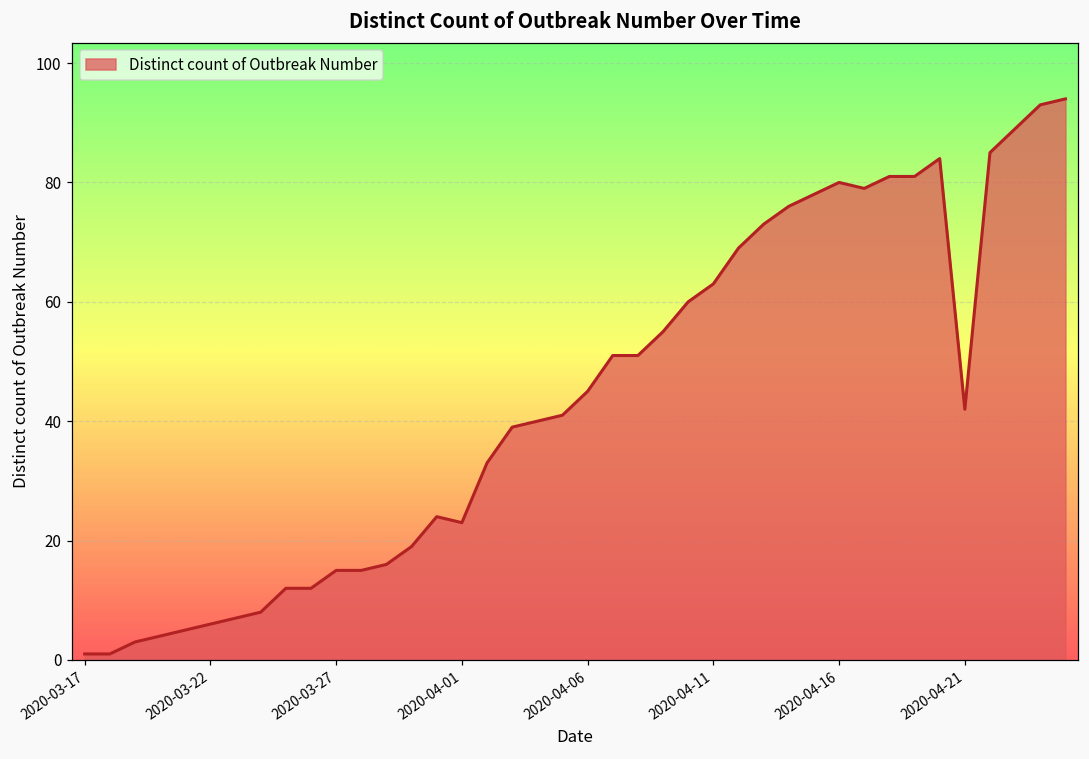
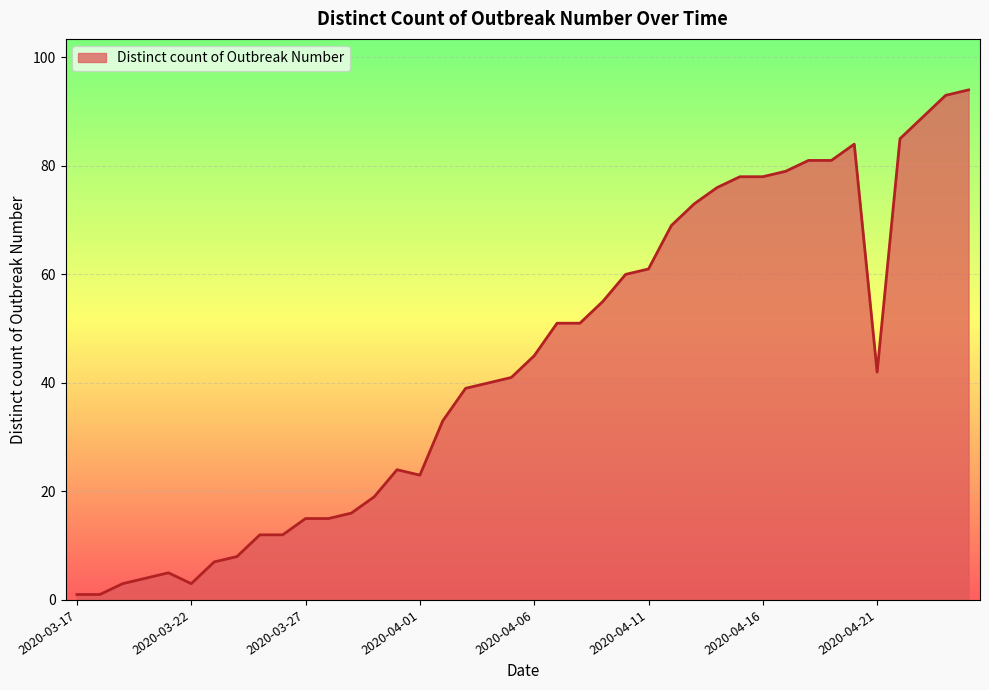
  {
    "2020-03-17": 1,
-   "2020-03-22": 6,
+   "2020-03-22": 3,
    "2020-03-27": 15,
    "2020-04-01": 23,
    "2020-04-06": 45,
-   "2020-04-11": 63,
-   "2020-04-16": 80,
+   "2020-04-11": 61,
+   "2020-04-16": 78,
    "2020-04-21": 42
  }
